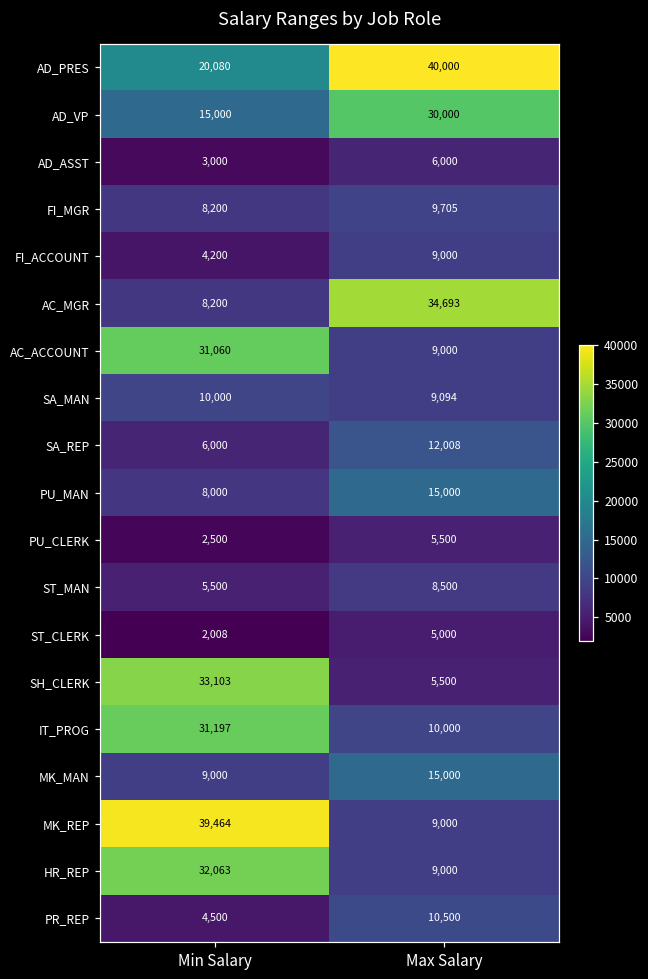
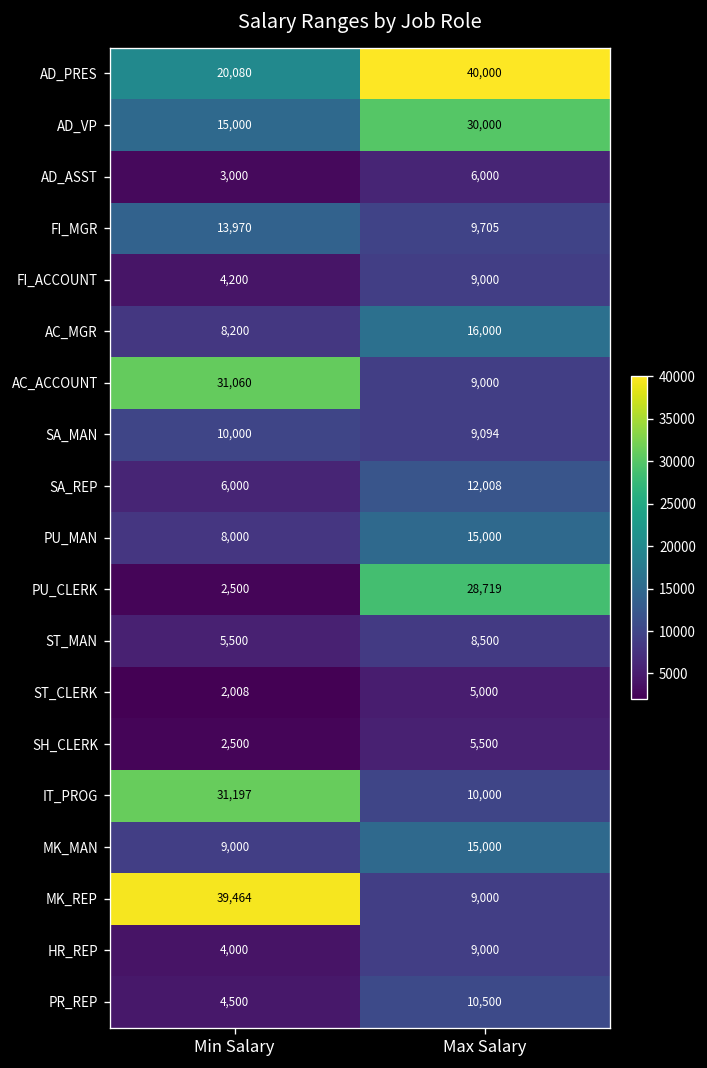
  {
    "AD_PRES": {
      "Min Salary": "20,080",
      "Max Salary": "40,000"
    },
    "AD_VP": {
      "Min Salary": "15,000",
      "Max Salary": "30,000"
    },
    "AD_ASST": {
      "Min Salary": "3,000",
      "Max Salary": "6,000"
    },
    "FI_MGR": {
-     "Min Salary": "8,200",
+     "Min Salary": "13,970",
      "Max Salary": "9,705"
    },
    "FI_ACCOUNT": {
      "Min Salary": "4,200",
      "Max Salary": "9,000"
    },
    "AC_MGR": {
      "Min Salary": "8,200",
-     "Max Salary": "34,693"
+     "Max Salary": "16,000"
    },
    "AC_ACCOUNT": {
      "Min Salary": "31,060",
      "Max Salary": "9,000"
    },
    "SA_MAN": {
      "Min Salary": "10,000",
      "Max Salary": "9,094"
    },
    "SA_REP": {
      "Min Salary": "6,000",
      "Max Salary": "12,008"
    },
    "PU_MAN": {
      "Min Salary": "8,000",
      "Max Salary": "15,000"
    },
    "PU_CLERK": {
      "Min Salary": "2,500",
-     "Max Salary": "5,500"
+     "Max Salary": "28,719"
    },
    "ST_MAN": {
      "Min Salary": "5,500",
      "Max Salary": "8,500"
    },
    "ST_CLERK": {
      "Min Salary": "2,008",
      "Max Salary": "5,000"
    },
    "SH_CLERK": {
-     "Min Salary": "33,103",
+     "Min Salary": "2,500",
      "Max Salary": "5,500"
    },
    "IT_PROG": {
      "Min Salary": "31,197",
      "Max Salary": "10,000"
    },
    "MK_MAN": {
      "Min Salary": "9,000",
      "Max Salary": "15,000"
    },
    "MK_REP": {
      "Min Salary": "39,464",
      "Max Salary": "9,000"
    },
    "HR_REP": {
-     "Min Salary": "32,063",
+     "Min Salary": "4,000",
      "Max Salary": "9,000"
    },
    "PR_REP": {
      "Min Salary": "4,500",
      "Max Salary": "10,500"
    }
  }
